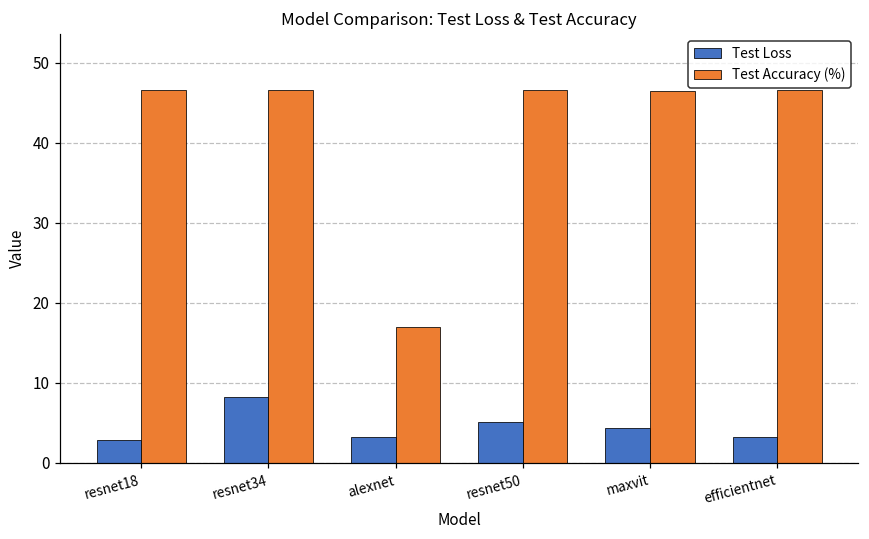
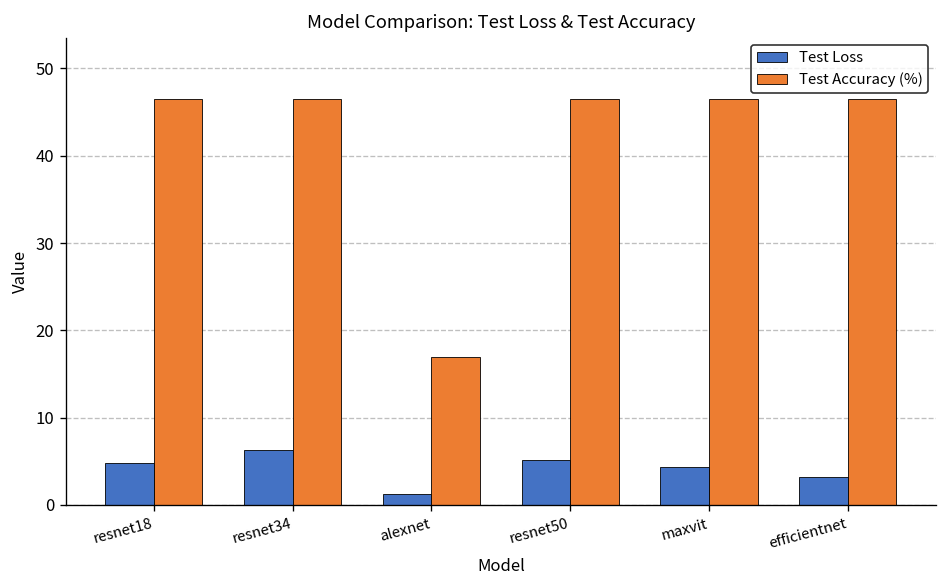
  {
    "Test Loss": {
-     "resnet18": 3,
-     "resnet34": 8,
-     "alexnet": 3,
+     "resnet18": 5,
+     "resnet34": 6,
+     "alexnet": 1,
      "resnet50": 5,
      "maxvit": 4,
      "efficientnet": 3
    },
    "Test Accuracy (%)": {
      "resnet18": 47,
      "resnet34": 47,
      "alexnet": 17,
      "resnet50": 47,
      "maxvit": 47,
      "efficientnet": 47
    }
  }
